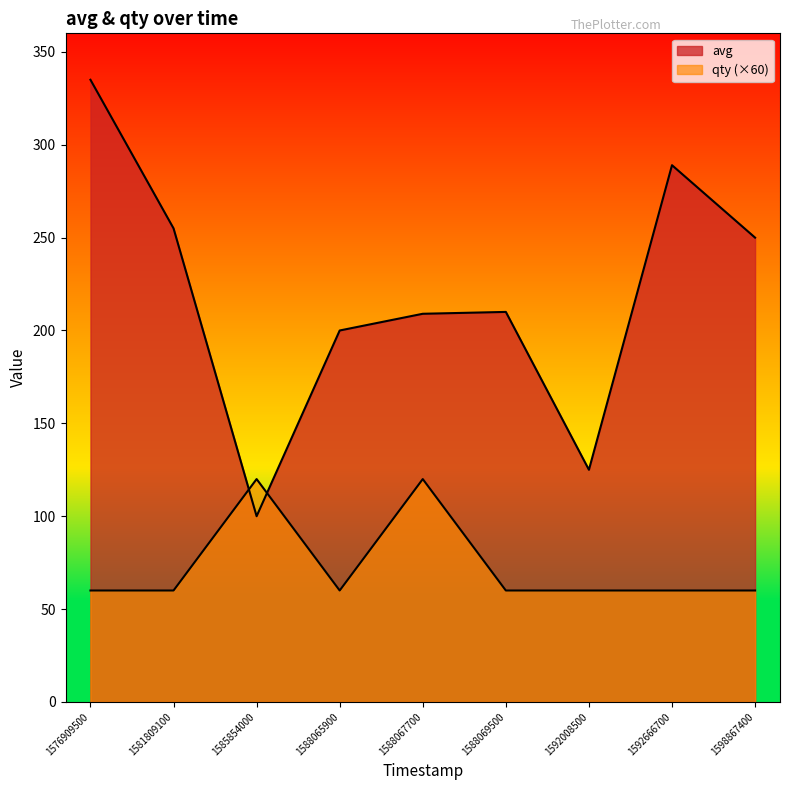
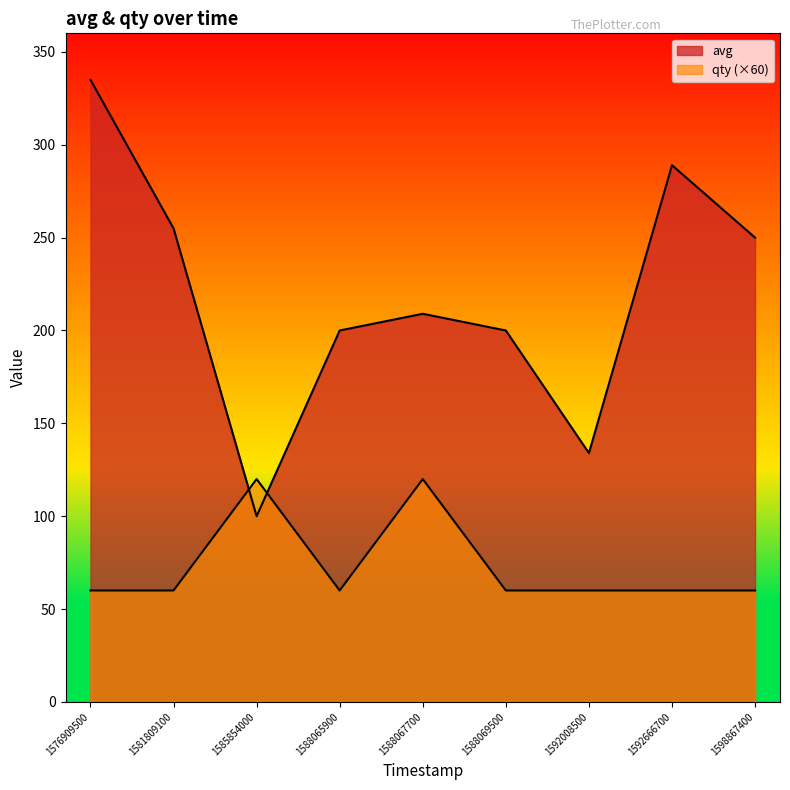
  {
    "avg": {
      "1576909500": 335,
      "1581809100": 255,
      "1585854000": 100,
      "1588065900": 200,
      "1588067700": 209,
-     "1588069500": 210,
-     "1592008500": 125,
+     "1588069500": 200,
+     "1592008500": 134,
      "1592666700": 289,
      "1598867400": 250
    },
    "qty (×60)": {
      "1576909500": 60,
      "1581809100": 60,
      "1585854000": 120,
      "1588065900": 60,
      "1588067700": 120,
      "1588069500": 60,
      "1592008500": 60,
      "1592666700": 60,
      "1598867400": 60
    }
  }
